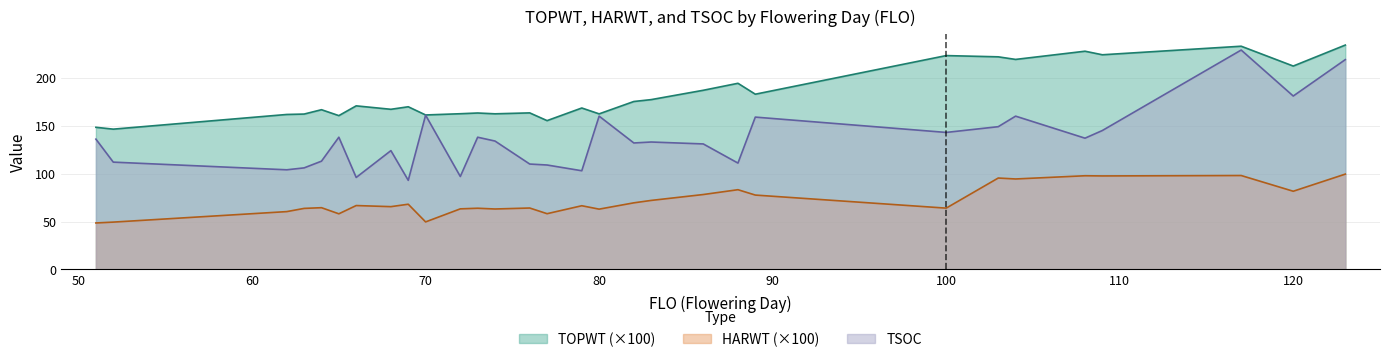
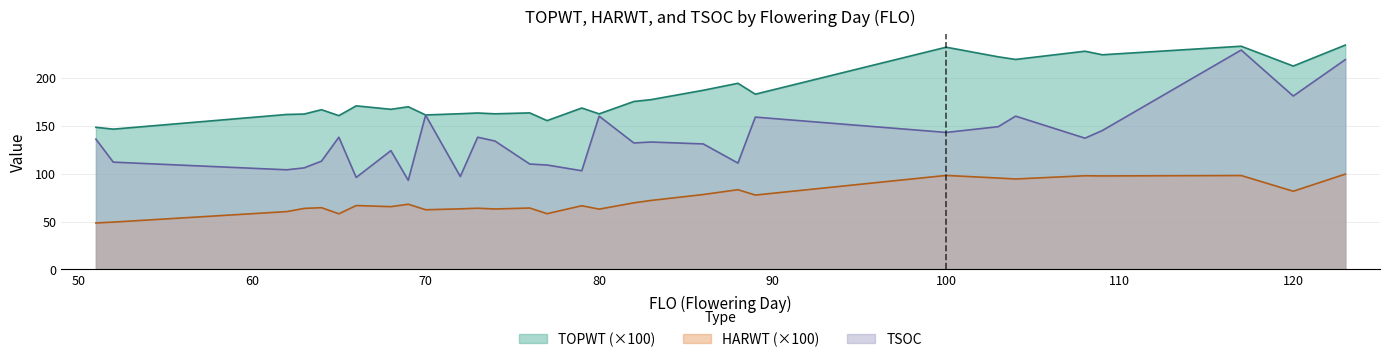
  {
    "TOPWT (×100)": {
-     "100": 220,
+     "100": 230,
      "120": 210
    },
    "HARWT (×100)": {
-     "70": 50,
+     "70": 60,
      "80": 60,
-     "100": 60,
+     "100": 100,
      "120": 80
    },
    "TSOC": {
      "100": 140,
      "120": 180
    }
  }
